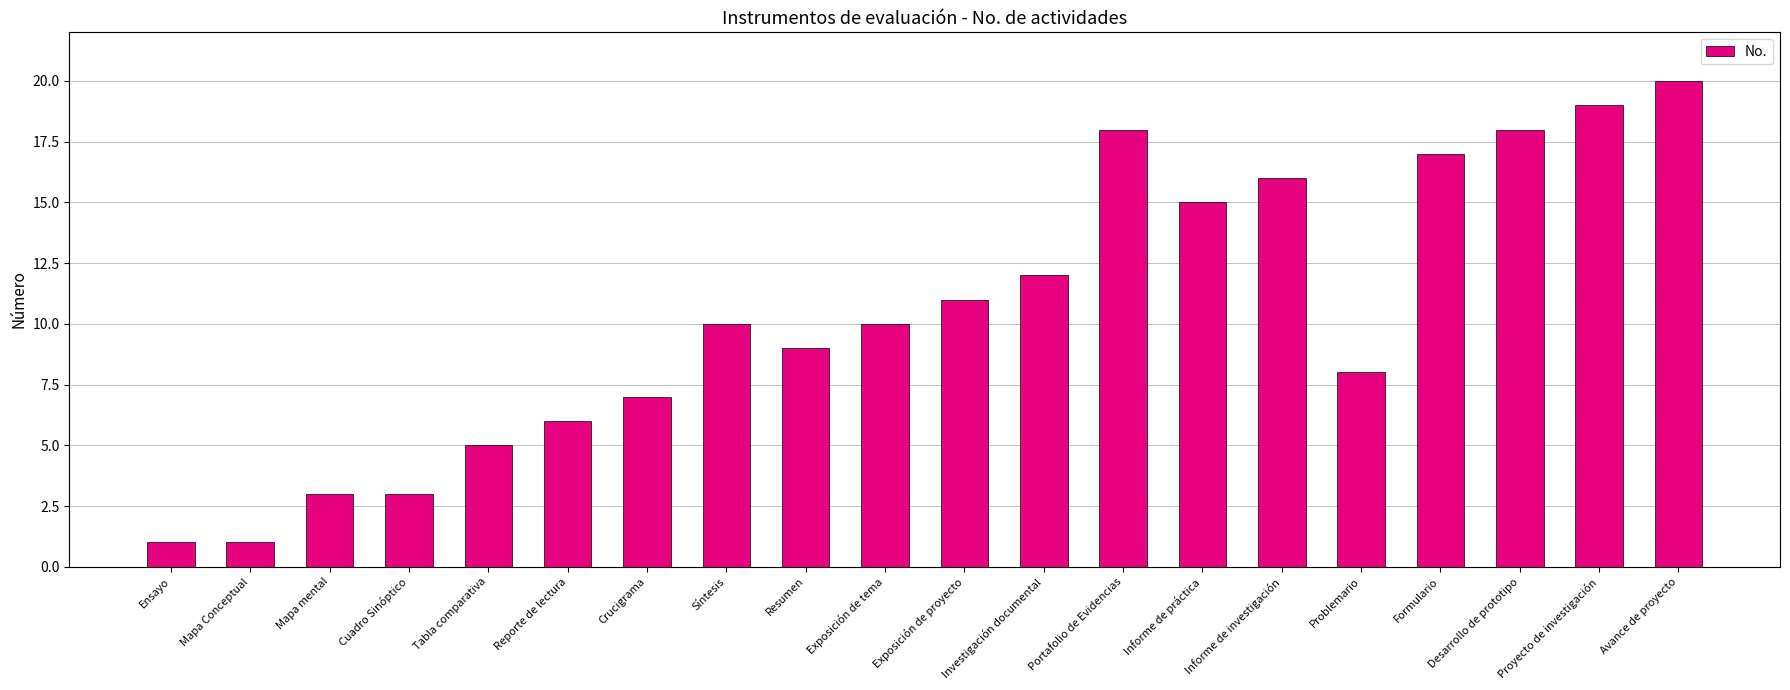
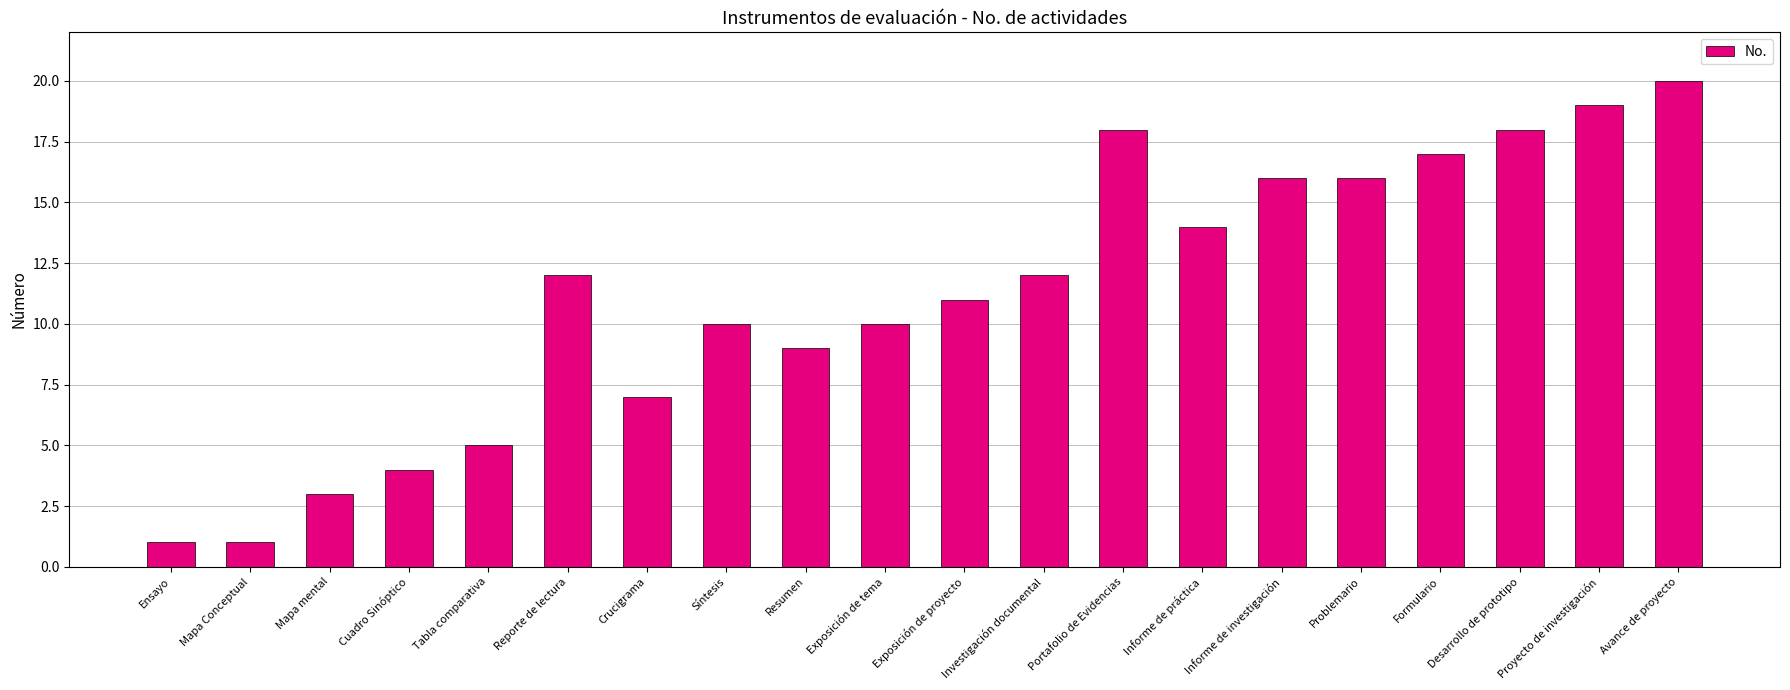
  {
    "Ensayo": 1,
    "Mapa Conceptual": 1,
    "Mapa mental": 3,
-   "Cuadro Sinóptico": 3,
+   "Cuadro Sinóptico": 4,
    "Tabla comparativa": 5,
-   "Reporte de lectura": 6,
+   "Reporte de lectura": 12,
    "Crucigrama": 7,
    "Síntesis": 10,
    "Resumen": 9,
    "Exposición de tema": 10,
    "Exposición de proyecto": 11,
    "Investigación documental": 12,
    "Portafolio de Evidencias": 18,
-   "Informe de práctica": 15,
+   "Informe de práctica": 14,
    "Informe de investigación": 16,
-   "Problemario": 8,
+   "Problemario": 16,
    "Formulario": 17,
    "Desarrollo de prototipo": 18,
    "Proyecto de investigación": 19,
    "Avance de proyecto": 20
  }
